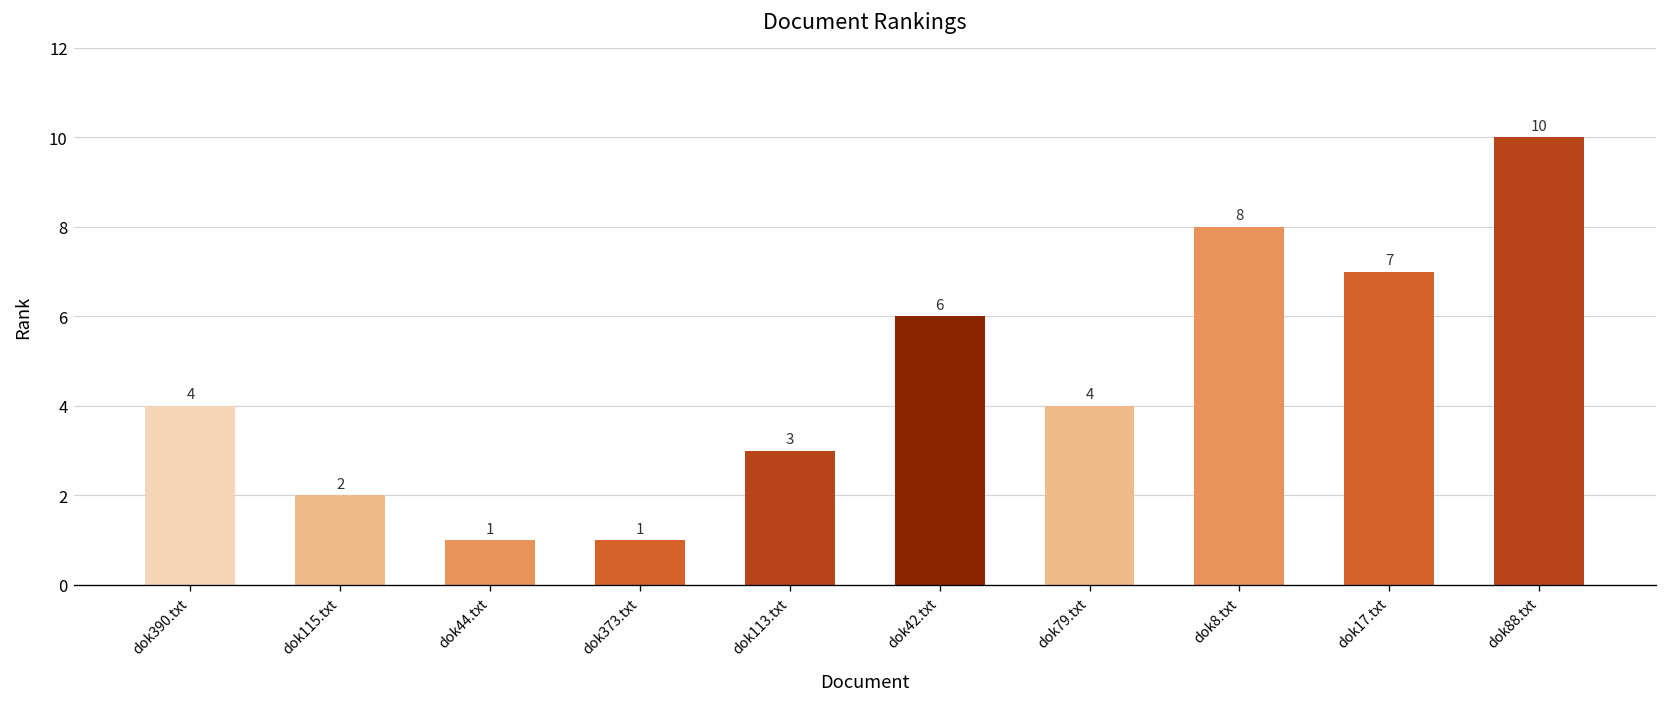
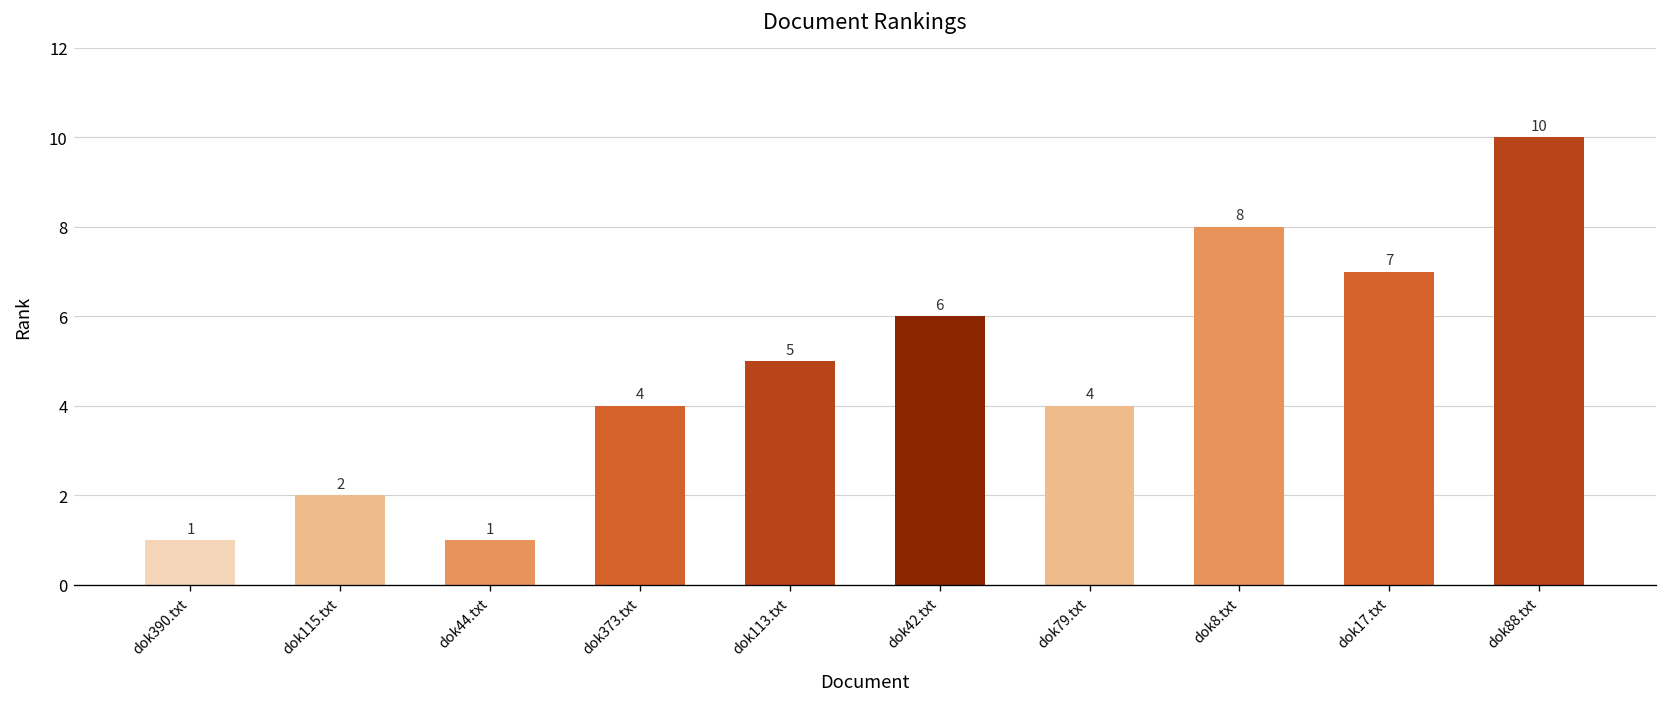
  {
-   "dok390.txt": 4,
+   "dok390.txt": 1,
    "dok115.txt": 2,
    "dok44.txt": 1,
-   "dok373.txt": 1,
-   "dok113.txt": 3,
+   "dok373.txt": 4,
+   "dok113.txt": 5,
    "dok42.txt": 6,
    "dok79.txt": 4,
    "dok8.txt": 8,
    "dok17.txt": 7,
    "dok88.txt": 10
  }
